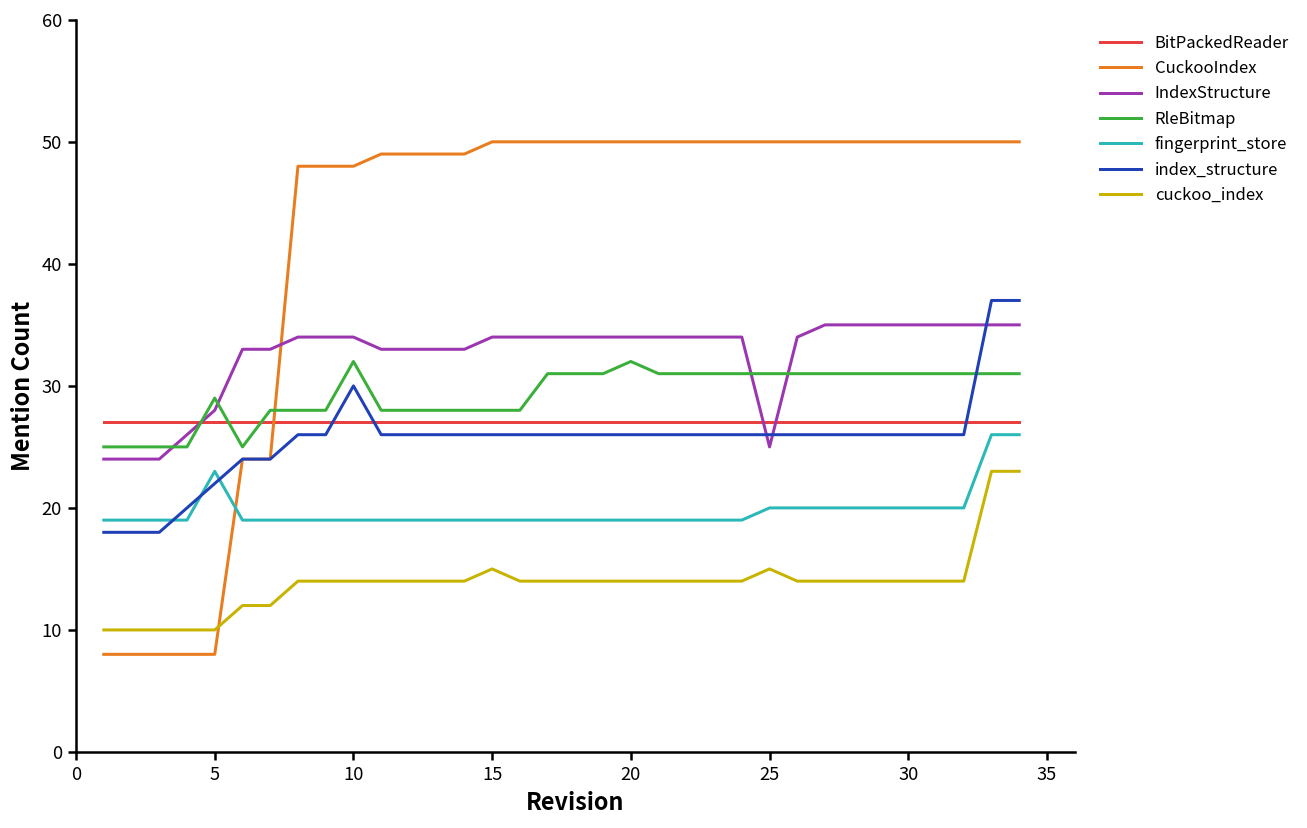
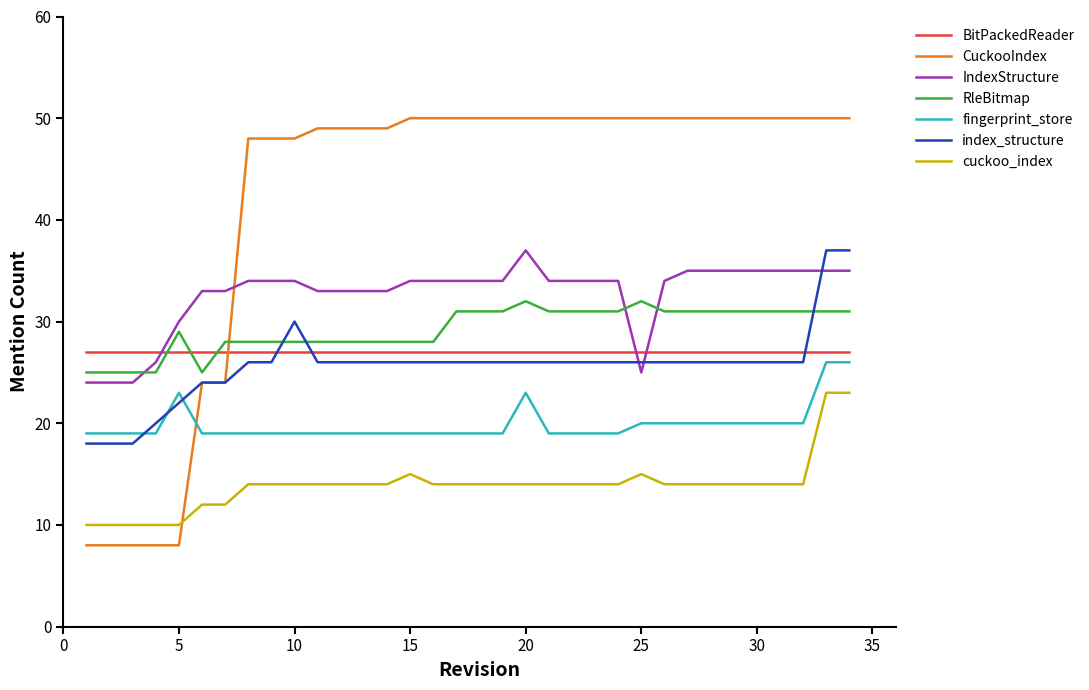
  {
    "BitPackedReader": {
      "5": 27,
      "10": 27,
      "15": 27,
      "20": 27,
      "25": 27,
      "30": 27
    },
    "CuckooIndex": {
      "5": 8,
      "10": 48,
      "15": 50,
      "20": 50,
      "25": 50,
      "30": 50
    },
    "IndexStructure": {
-     "5": 28,
+     "5": 30,
      "10": 34,
      "15": 34,
-     "20": 34,
+     "20": 37,
      "25": 25,
      "30": 35
    },
    "RleBitmap": {
      "5": 29,
-     "10": 32,
+     "10": 28,
      "15": 28,
      "20": 32,
-     "25": 31,
+     "25": 32,
      "30": 31
    },
    "fingerprint_store": {
      "5": 23,
      "10": 19,
      "15": 19,
-     "20": 19,
+     "20": 23,
      "25": 20,
      "30": 20
    },
    "index_structure": {
      "5": 22,
      "10": 30,
      "15": 26,
      "20": 26,
      "25": 26,
      "30": 26
    },
    "cuckoo_index": {
      "5": 10,
      "10": 14,
      "15": 15,
      "20": 14,
      "25": 15,
      "30": 14
    }
  }
